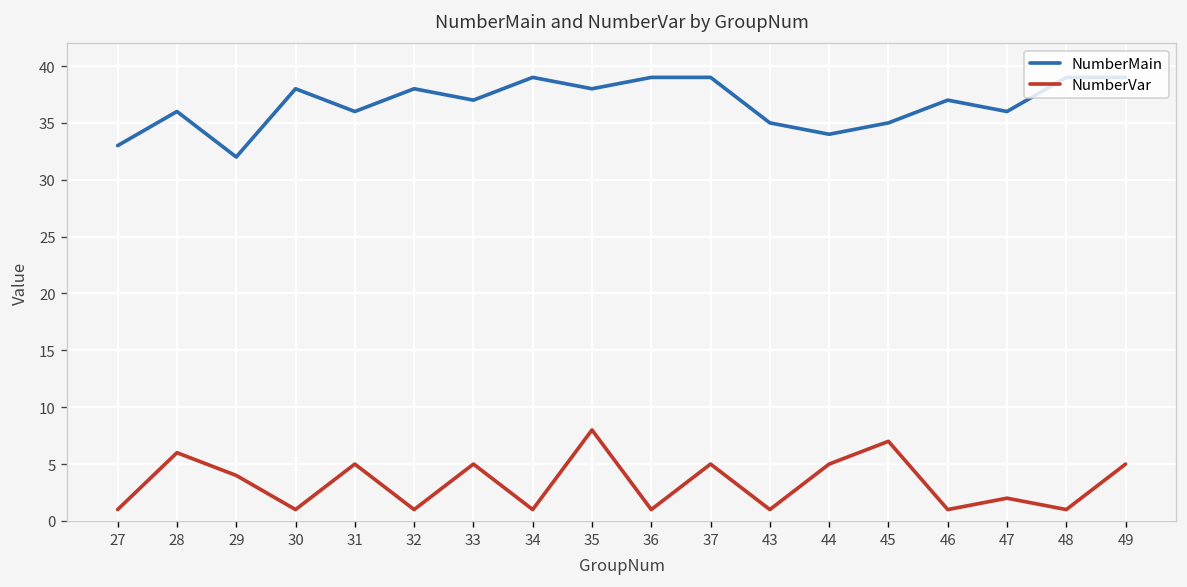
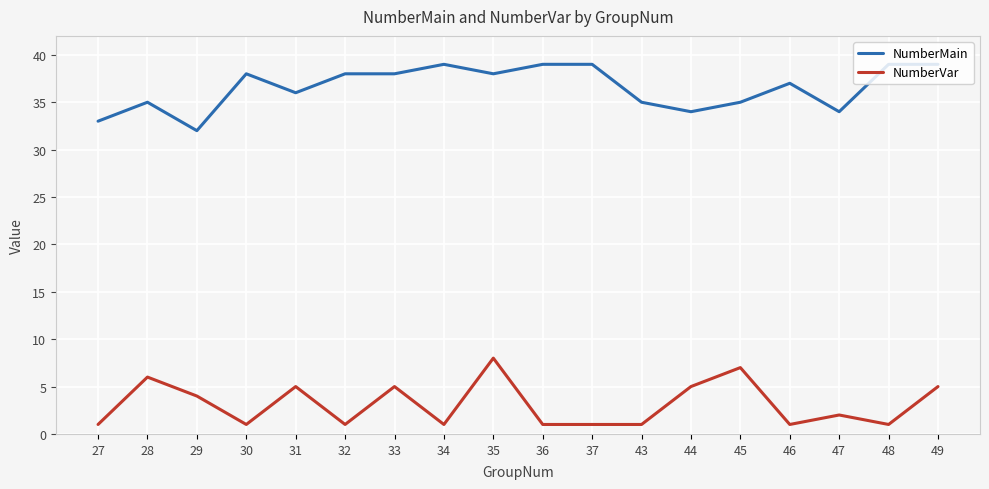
  {
    "NumberMain": {
      "27": 33,
-     "28": 36,
+     "28": 35,
      "29": 32,
      "30": 38,
      "31": 36,
      "32": 38,
-     "33": 37,
+     "33": 38,
      "34": 39,
      "35": 38,
      "36": 39,
      "37": 39,
      "43": 35,
      "44": 34,
      "45": 35,
      "46": 37,
-     "47": 36
+     "47": 34
    },
    "NumberVar": {
      "27": 1,
      "28": 6,
      "29": 4,
      "30": 1,
      "31": 5,
      "32": 1,
      "33": 5,
      "34": 1,
      "35": 8,
      "36": 1,
-     "37": 5,
+     "37": 1,
      "43": 1,
      "44": 5,
      "45": 7,
      "46": 1,
      "47": 2,
      "48": 1,
      "49": 5
    }
  }
